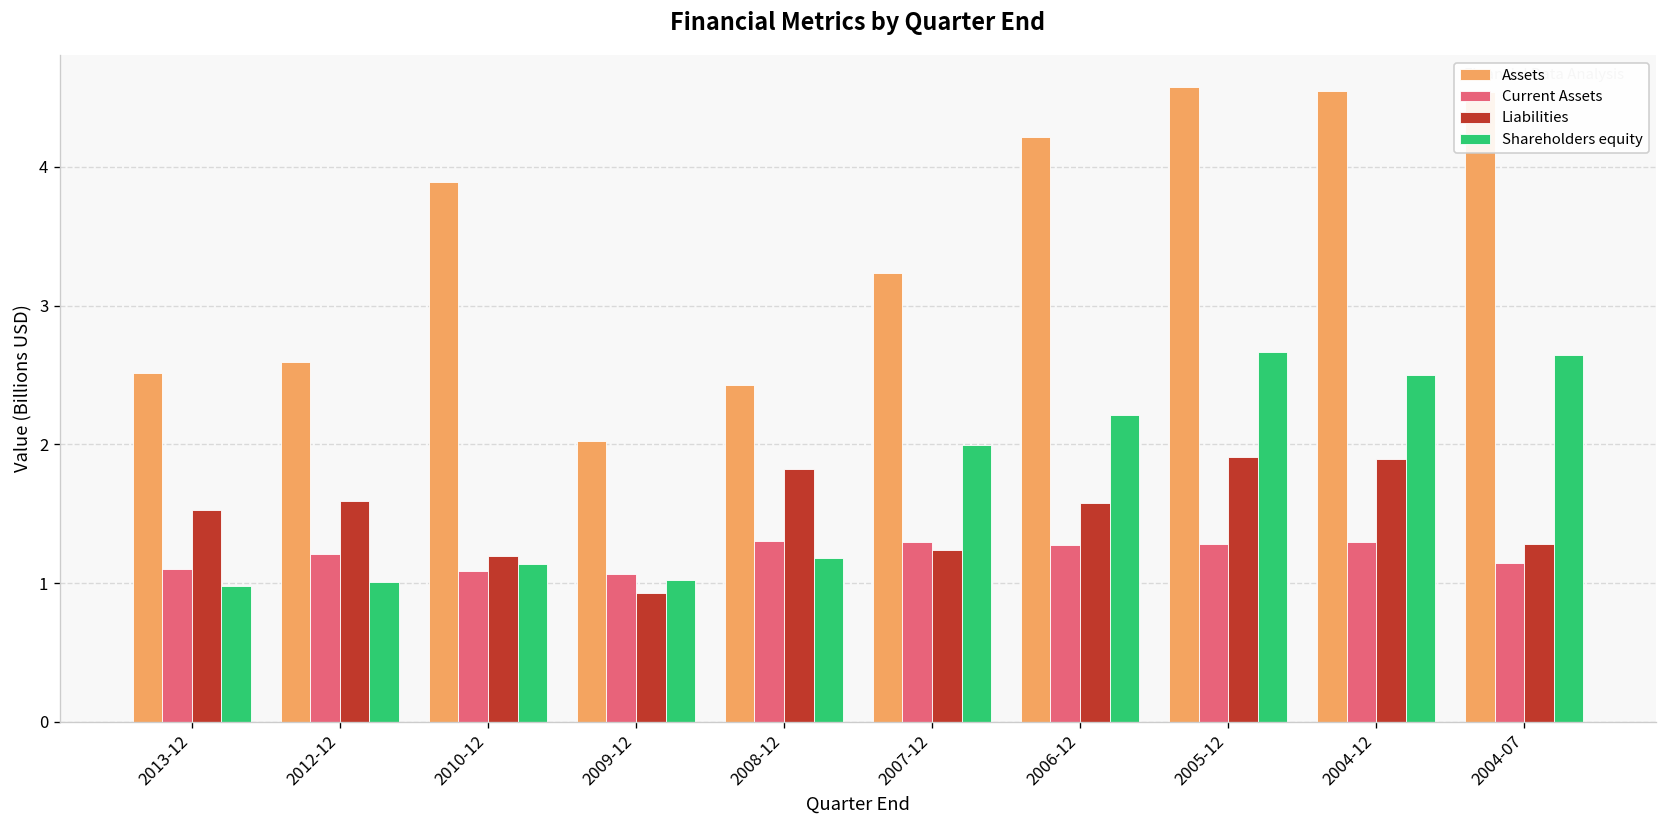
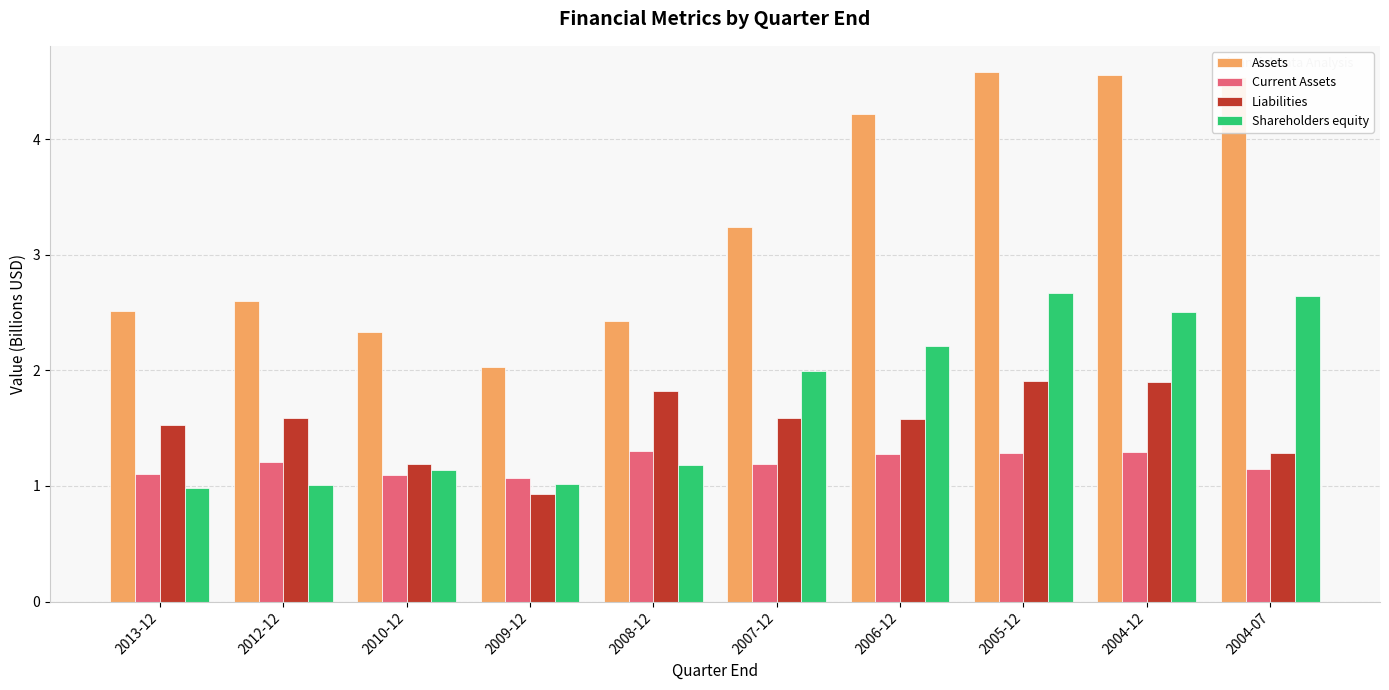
  {
    "Assets": {
      "2013-12": 2.51,
      "2012-12": 2.60,
-     "2010-12": 3.89,
+     "2010-12": 2.33,
      "2009-12": 2.03,
      "2008-12": 2.43,
      "2007-12": 3.24,
      "2006-12": 4.21,
      "2005-12": 4.58,
      "2004-12": 4.55
    },
    "Current Assets": {
      "2013-12": 1.10,
      "2012-12": 1.21,
      "2010-12": 1.09,
      "2009-12": 1.07,
      "2008-12": 1.31,
-     "2007-12": 1.29,
+     "2007-12": 1.19,
      "2006-12": 1.28,
      "2005-12": 1.28,
      "2004-12": 1.30,
      "2004-07": 1.15
    },
    "Liabilities": {
      "2013-12": 1.53,
      "2012-12": 1.59,
      "2010-12": 1.19,
      "2009-12": 0.93,
      "2008-12": 1.82,
-     "2007-12": 1.24,
+     "2007-12": 1.59,
      "2006-12": 1.58,
      "2005-12": 1.91,
      "2004-12": 1.90,
      "2004-07": 1.29
    },
    "Shareholders equity": {
      "2013-12": 0.98,
      "2012-12": 1.00,
      "2010-12": 1.14,
      "2009-12": 1.02,
      "2008-12": 1.18,
      "2007-12": 2.00,
      "2006-12": 2.21,
      "2005-12": 2.67,
      "2004-12": 2.50,
      "2004-07": 2.65
    }
  }
